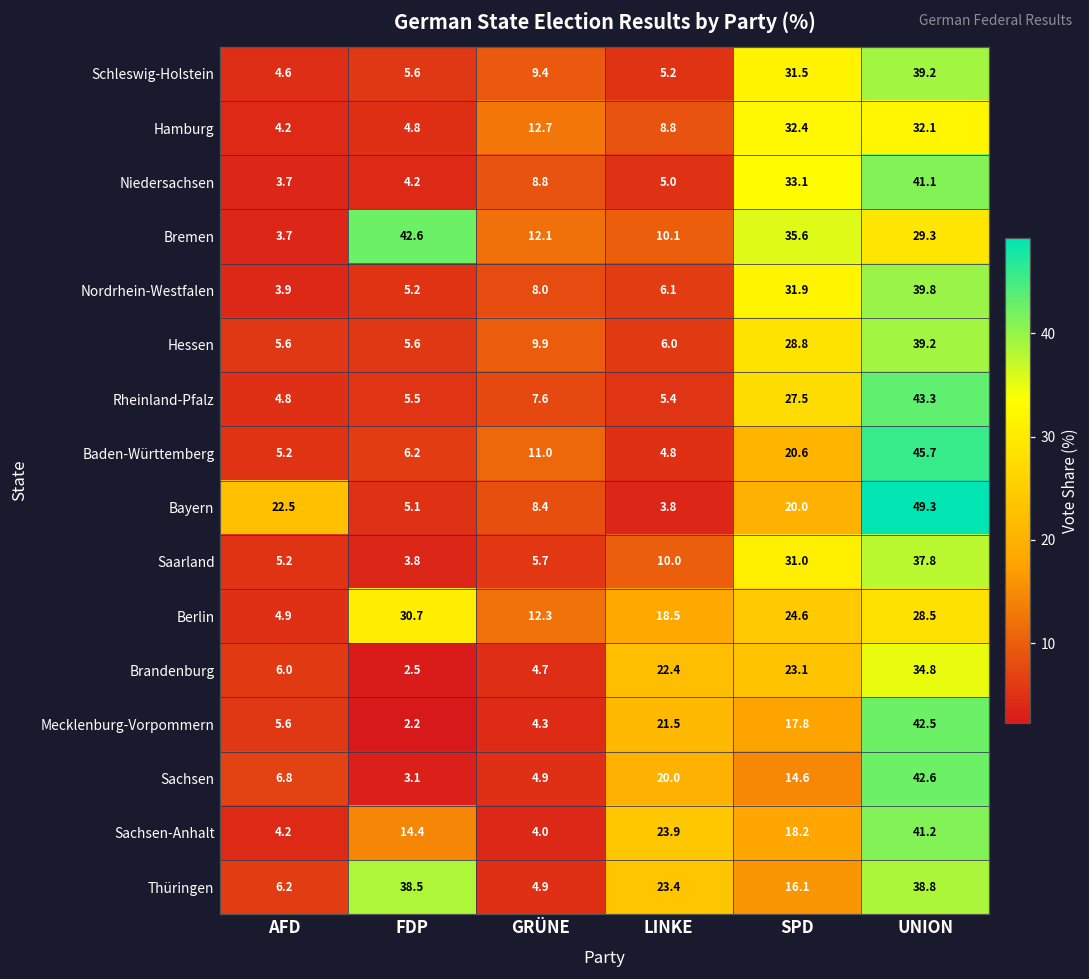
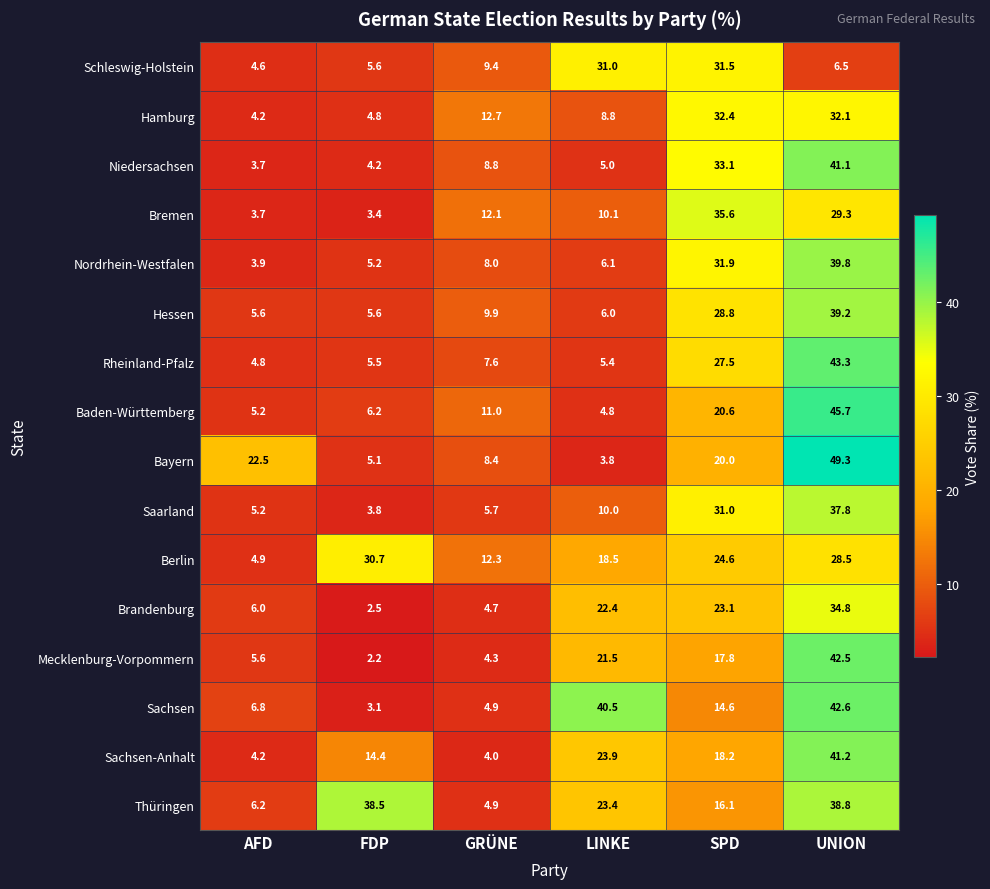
  {
    "Schleswig-Holstein": {
      "AFD": 4.6,
      "FDP": 5.6,
      "GRÜNE": 9.4,
-     "LINKE": 5.2,
+     "LINKE": 31.0,
      "SPD": 31.5,
-     "UNION": 39.2
+     "UNION": 6.5
    },
    "Hamburg": {
      "AFD": 4.2,
      "FDP": 4.8,
      "GRÜNE": 12.7,
      "LINKE": 8.8,
      "SPD": 32.4,
      "UNION": 32.1
    },
    "Niedersachsen": {
      "AFD": 3.7,
      "FDP": 4.2,
      "GRÜNE": 8.8,
      "LINKE": 5.0,
      "SPD": 33.1,
      "UNION": 41.1
    },
    "Bremen": {
      "AFD": 3.7,
-     "FDP": 42.6,
+     "FDP": 3.4,
      "GRÜNE": 12.1,
      "LINKE": 10.1,
      "SPD": 35.6,
      "UNION": 29.3
    },
    "Nordrhein-Westfalen": {
      "AFD": 3.9,
      "FDP": 5.2,
      "GRÜNE": 8.0,
      "LINKE": 6.1,
      "SPD": 31.9,
      "UNION": 39.8
    },
    "Hessen": {
      "AFD": 5.6,
      "FDP": 5.6,
      "GRÜNE": 9.9,
      "LINKE": 6.0,
      "SPD": 28.8,
      "UNION": 39.2
    },
    "Rheinland-Pfalz": {
      "AFD": 4.8,
      "FDP": 5.5,
      "GRÜNE": 7.6,
      "LINKE": 5.4,
      "SPD": 27.5,
      "UNION": 43.3
    },
    "Baden-Württemberg": {
      "AFD": 5.2,
      "FDP": 6.2,
      "GRÜNE": 11.0,
      "LINKE": 4.8,
      "SPD": 20.6,
      "UNION": 45.7
    },
    "Bayern": {
      "AFD": 22.5,
      "FDP": 5.1,
      "GRÜNE": 8.4,
      "LINKE": 3.8,
      "SPD": 20.0,
      "UNION": 49.3
    },
    "Saarland": {
      "AFD": 5.2,
      "FDP": 3.8,
      "GRÜNE": 5.7,
      "LINKE": 10.0,
      "SPD": 31.0,
      "UNION": 37.8
    },
    "Berlin": {
      "AFD": 4.9,
      "FDP": 30.7,
      "GRÜNE": 12.3,
      "LINKE": 18.5,
      "SPD": 24.6,
      "UNION": 28.5
    },
    "Brandenburg": {
      "AFD": 6.0,
      "FDP": 2.5,
      "GRÜNE": 4.7,
      "LINKE": 22.4,
      "SPD": 23.1,
      "UNION": 34.8
    },
    "Mecklenburg-Vorpommern": {
      "AFD": 5.6,
      "FDP": 2.2,
      "GRÜNE": 4.3,
      "LINKE": 21.5,
      "SPD": 17.8,
      "UNION": 42.5
    },
    "Sachsen": {
      "AFD": 6.8,
      "FDP": 3.1,
      "GRÜNE": 4.9,
-     "LINKE": 20.0,
+     "LINKE": 40.5,
      "SPD": 14.6,
      "UNION": 42.6
    },
    "Sachsen-Anhalt": {
      "AFD": 4.2,
      "FDP": 14.4,
      "GRÜNE": 4.0,
      "LINKE": 23.9,
      "SPD": 18.2,
      "UNION": 41.2
    },
    "Thüringen": {
      "AFD": 6.2,
      "FDP": 38.5,
      "GRÜNE": 4.9,
      "LINKE": 23.4,
      "SPD": 16.1,
      "UNION": 38.8
    }
  }
